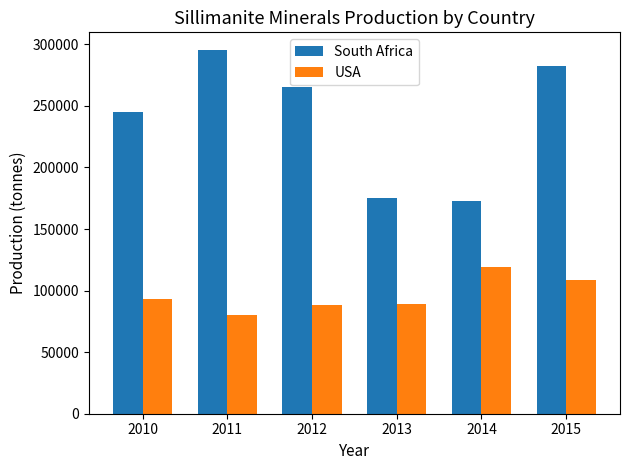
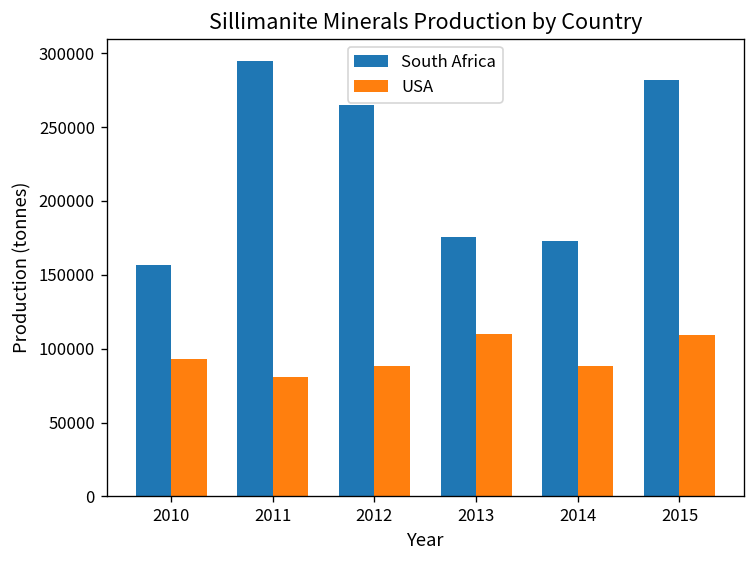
  {
    "South Africa": {
-     "2010": 245000,
+     "2010": 157000,
      "2011": 295000,
      "2012": 265000,
      "2013": 175000,
      "2014": 173000,
      "2015": 282000
    },
    "USA": {
      "2010": 93000,
      "2011": 81000,
      "2012": 88000,
-     "2013": 89000,
-     "2014": 119000,
+     "2013": 110000,
+     "2014": 89000,
      "2015": 109000
    }
  }
